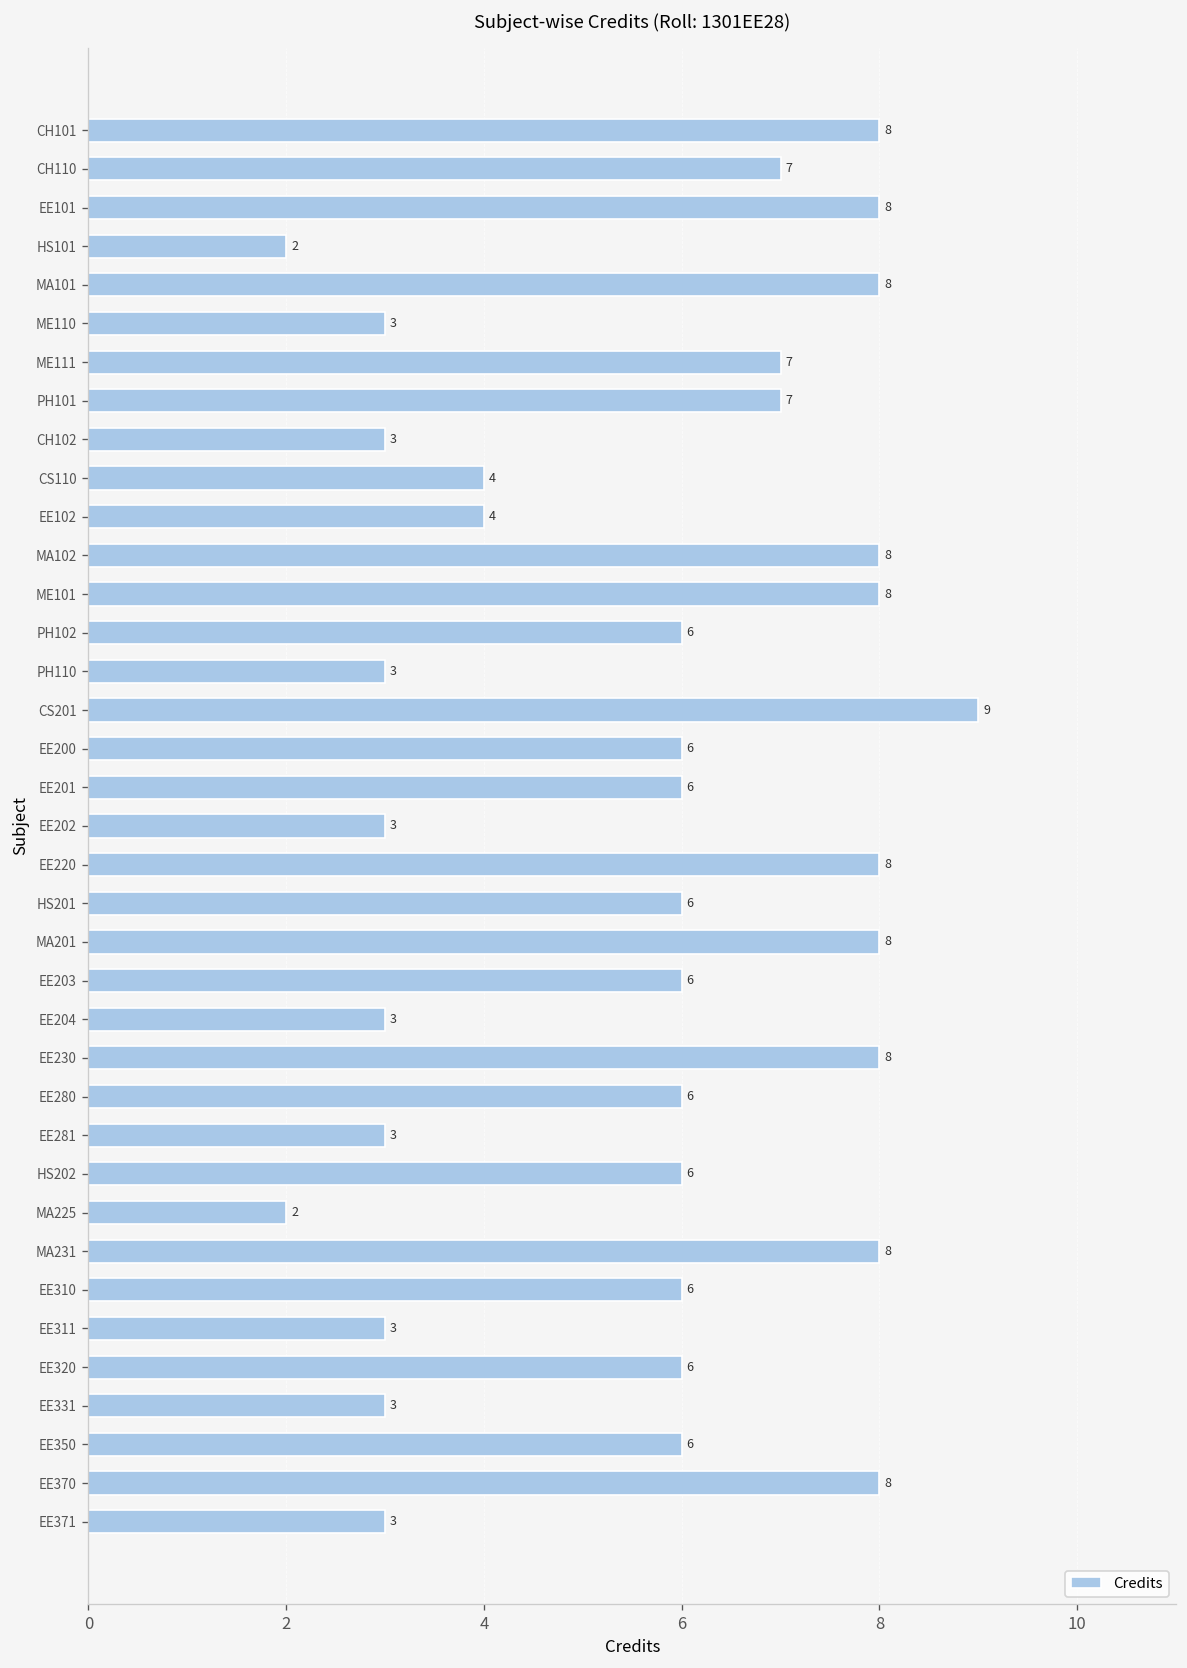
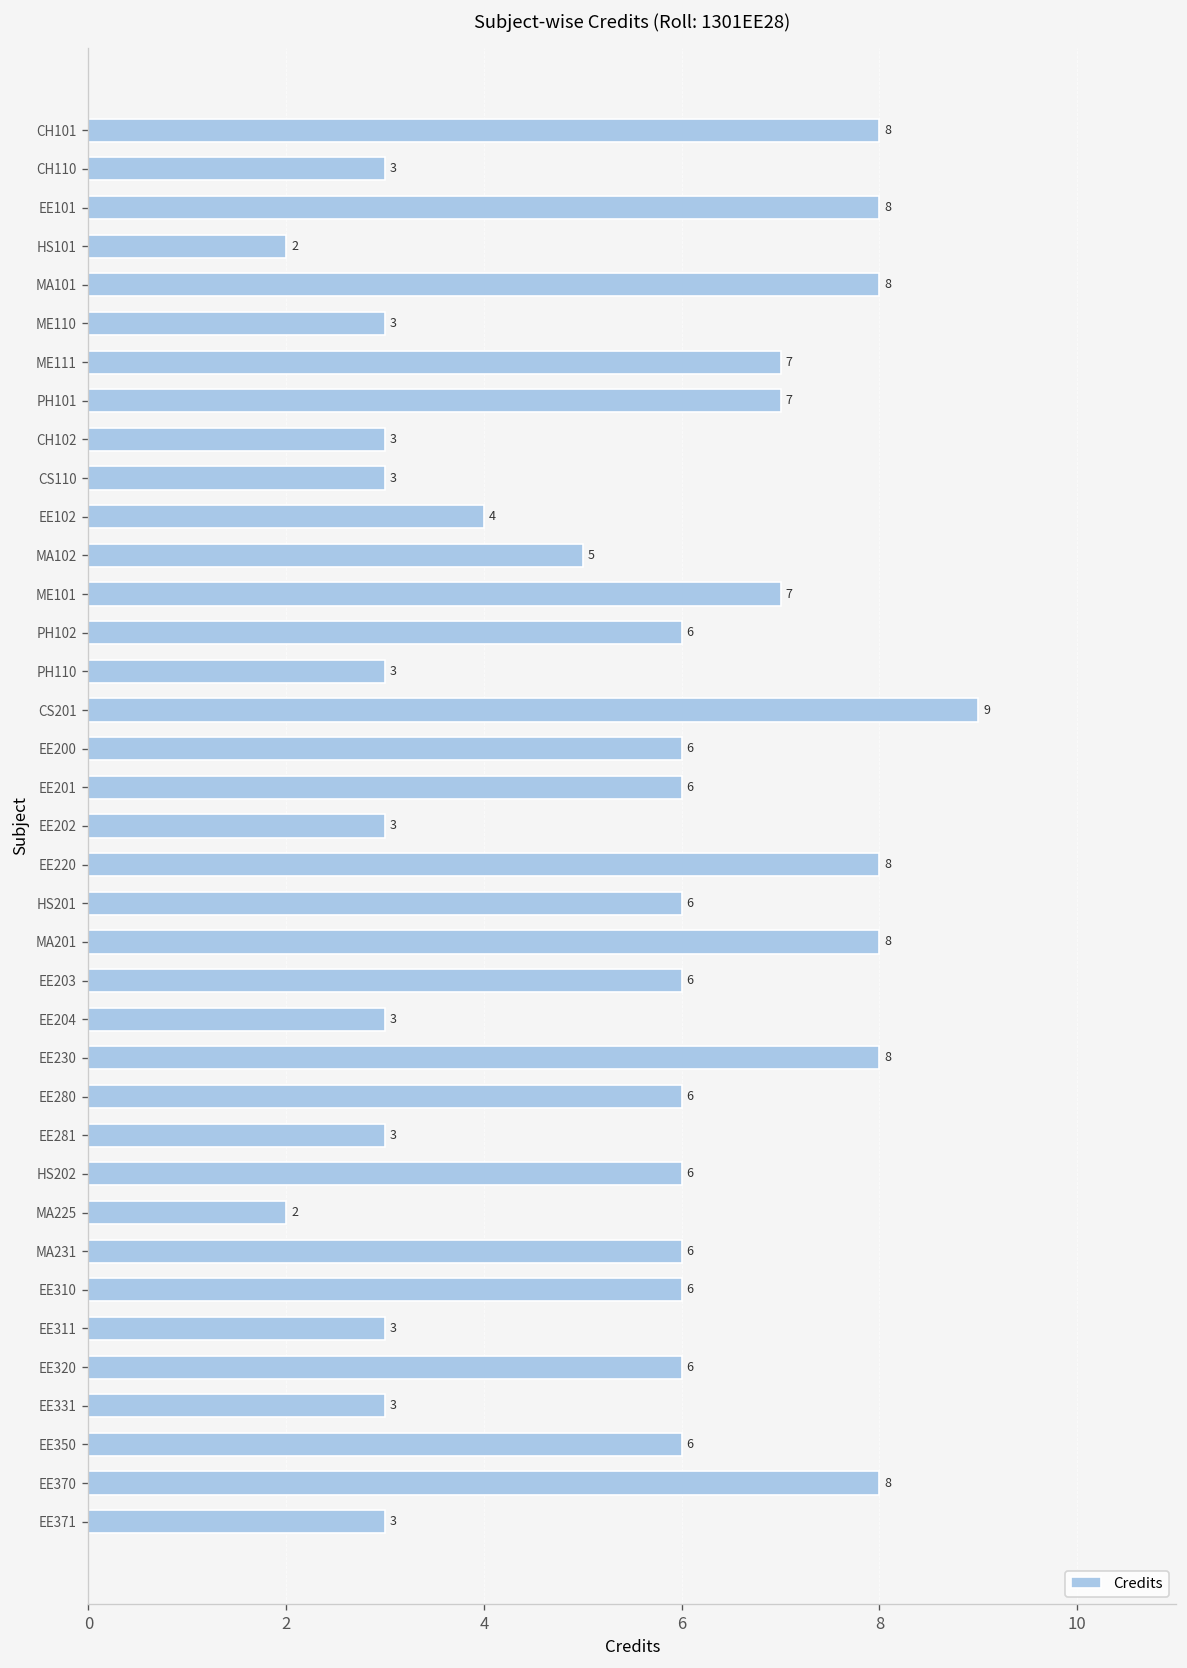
  {
    "CH101": 8,
-   "CH110": 7,
+   "CH110": 3,
    "EE101": 8,
    "HS101": 2,
    "MA101": 8,
    "ME110": 3,
    "ME111": 7,
    "PH101": 7,
    "CH102": 3,
-   "CS110": 4,
+   "CS110": 3,
    "EE102": 4,
-   "MA102": 8,
-   "ME101": 8,
+   "MA102": 5,
+   "ME101": 7,
    "PH102": 6,
    "PH110": 3,
    "CS201": 9,
    "EE200": 6,
    "EE201": 6,
    "EE202": 3,
    "EE220": 8,
    "HS201": 6,
    "MA201": 8,
    "EE203": 6,
    "EE204": 3,
    "EE230": 8,
    "EE280": 6,
    "EE281": 3,
    "HS202": 6,
    "MA225": 2,
-   "MA231": 8,
+   "MA231": 6,
    "EE310": 6,
    "EE311": 3,
    "EE320": 6,
    "EE331": 3,
    "EE350": 6,
    "EE370": 8,
    "EE371": 3
  }
